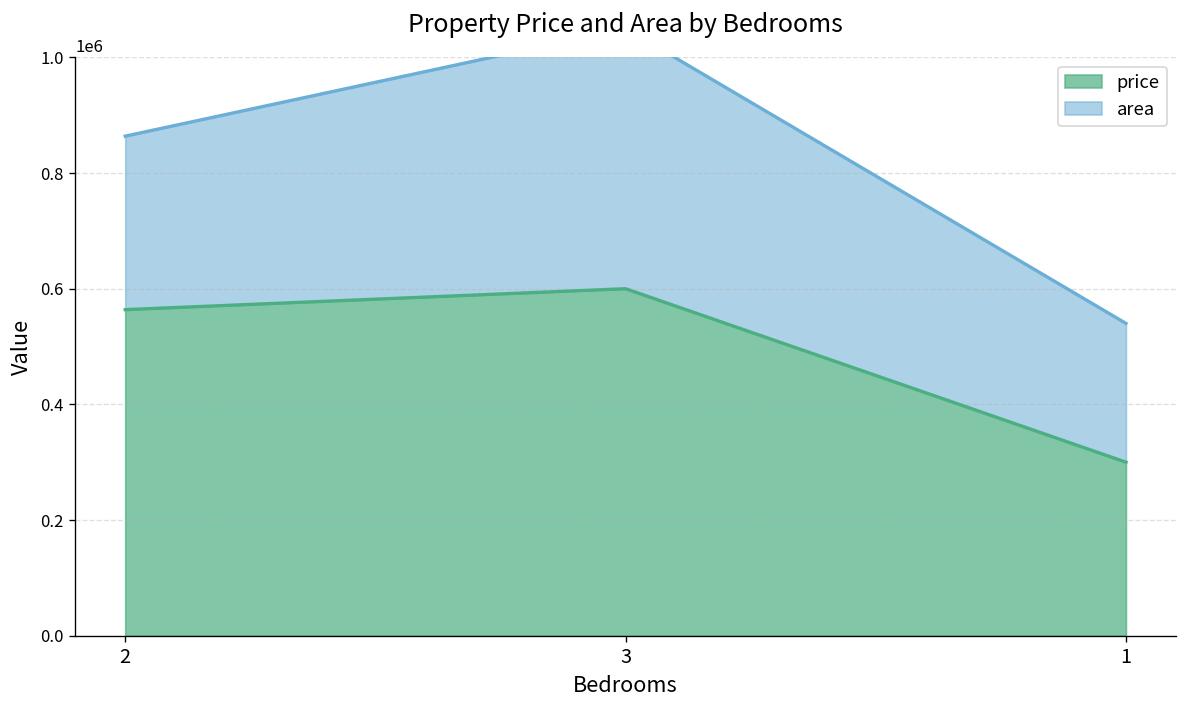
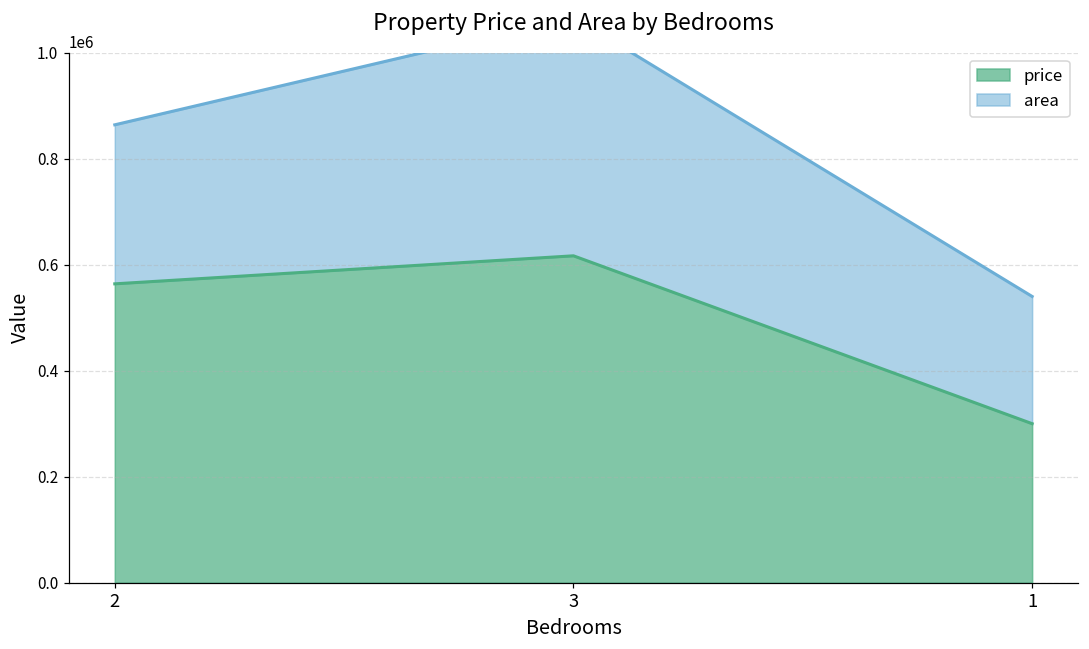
  {
    "price": {
      "2": 560000,
-     "3": 600000,
+     "3": 620000,
      "1": 300000
    },
    "area": {
      "2": 300000,
      "1": 240000
    }
  }
